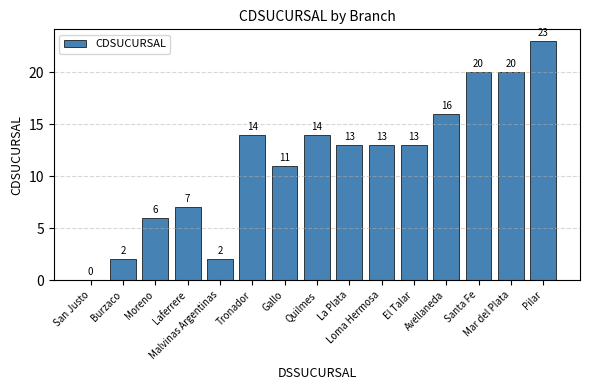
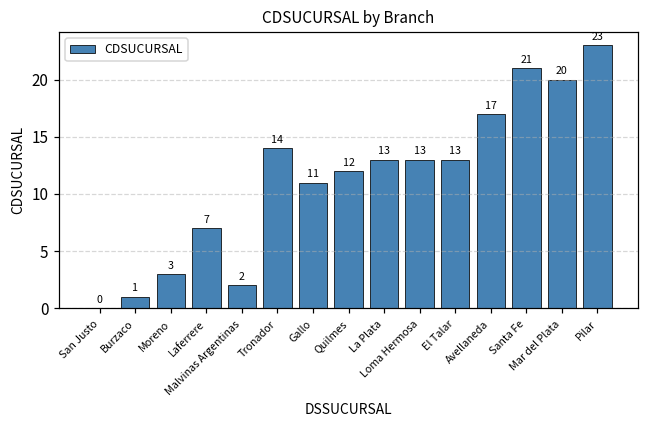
  {
    "San Justo": 0,
-   "Burzaco": 2,
-   "Moreno": 6,
+   "Burzaco": 1,
+   "Moreno": 3,
    "Laferrere": 7,
    "Malvinas Argentinas": 2,
    "Tronador": 14,
    "Gallo": 11,
-   "Quilmes": 14,
+   "Quilmes": 12,
    "La Plata": 13,
    "Loma Hermosa": 13,
    "El Talar": 13,
-   "Avellaneda": 16,
-   "Santa Fe": 20,
+   "Avellaneda": 17,
+   "Santa Fe": 21,
    "Mar del Plata": 20,
    "Pilar": 23
  }
